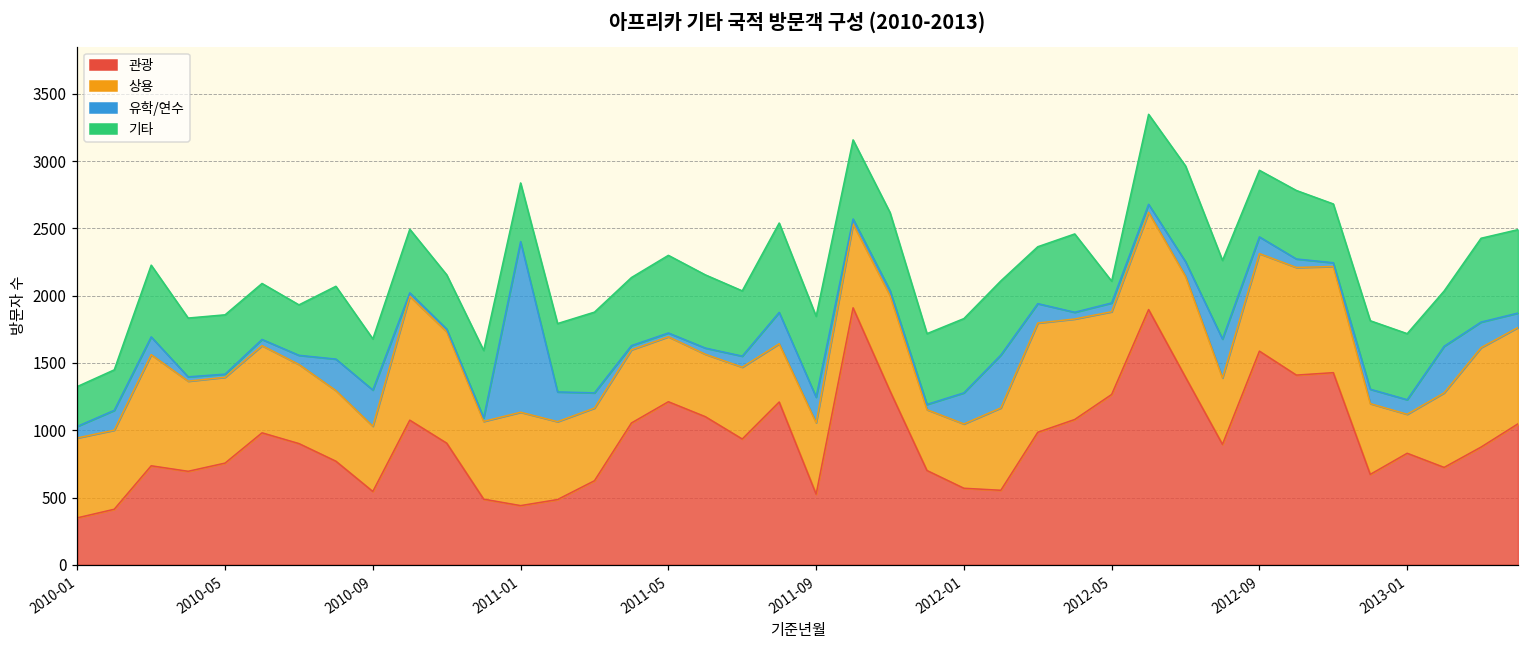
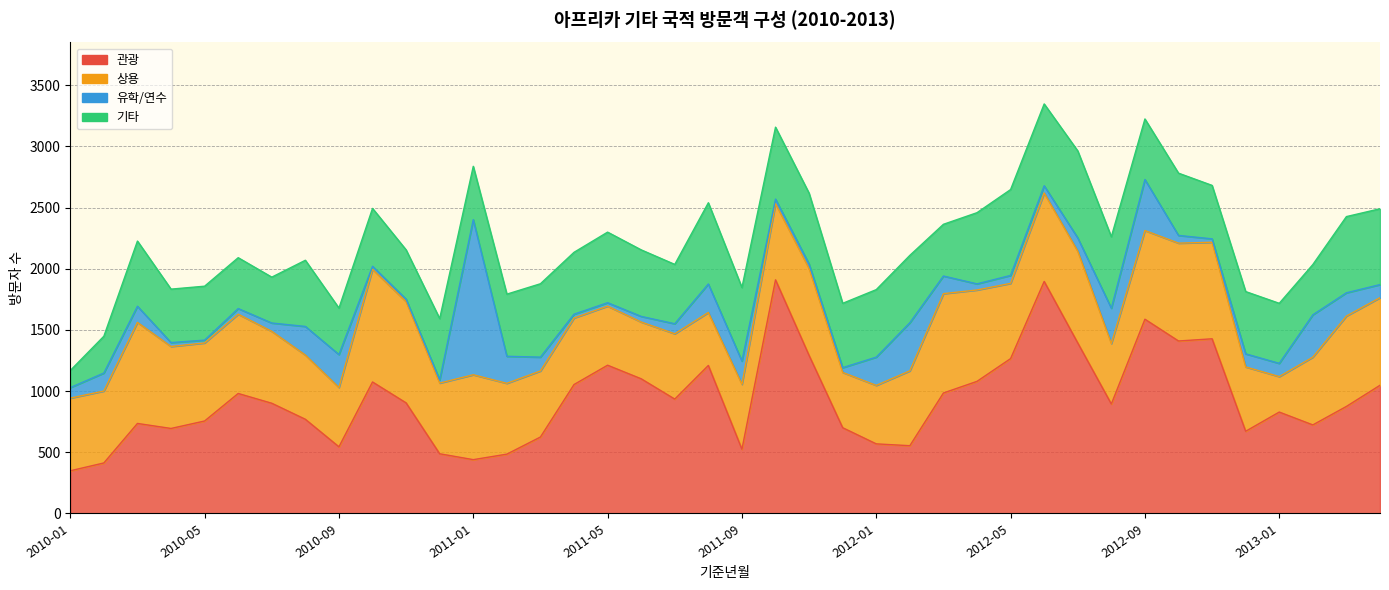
  {
    "관광": {
      "2010-01": 350,
      "2010-05": 760,
      "2010-09": 550,
      "2011-01": 440,
      "2011-05": 1210,
      "2011-09": 530,
      "2012-01": 570,
      "2012-05": 1270,
      "2012-09": 1590,
      "2013-01": 830
    },
    "상용": {
      "2010-01": 590,
      "2010-05": 640,
      "2010-09": 490,
      "2011-01": 690,
      "2011-05": 480,
      "2011-09": 530,
      "2012-01": 480,
      "2012-05": 620,
      "2012-09": 730,
      "2013-01": 290
    },
    "유학/연수": {
      "2010-01": 90,
      "2010-05": 20,
      "2010-09": 270,
      "2011-01": 1270,
      "2011-05": 30,
      "2011-09": 190,
      "2012-01": 230,
      "2012-05": 70,
-     "2012-09": 120,
+     "2012-09": 420,
      "2013-01": 110
    },
    "기타": {
-     "2010-01": 300,
+     "2010-01": 140,
      "2010-05": 440,
      "2010-09": 380,
      "2011-01": 440,
      "2011-05": 580,
      "2011-09": 600,
      "2012-01": 550,
-     "2012-05": 160,
+     "2012-05": 700,
      "2012-09": 500,
      "2013-01": 490
    }
  }
